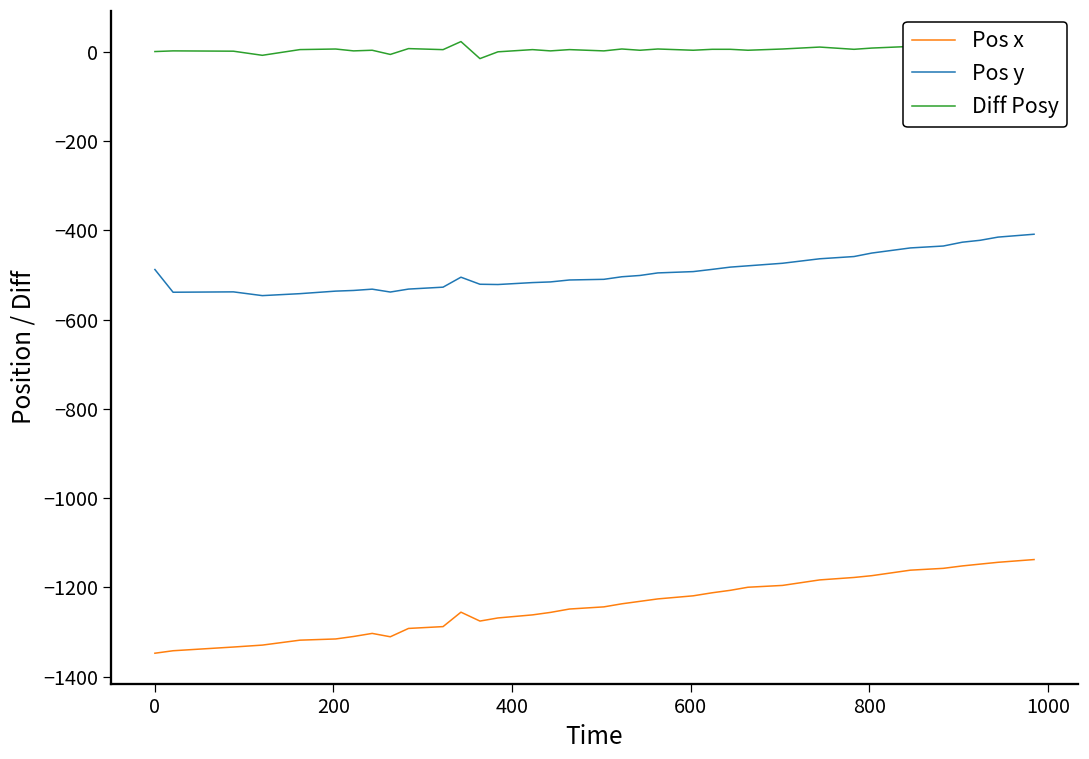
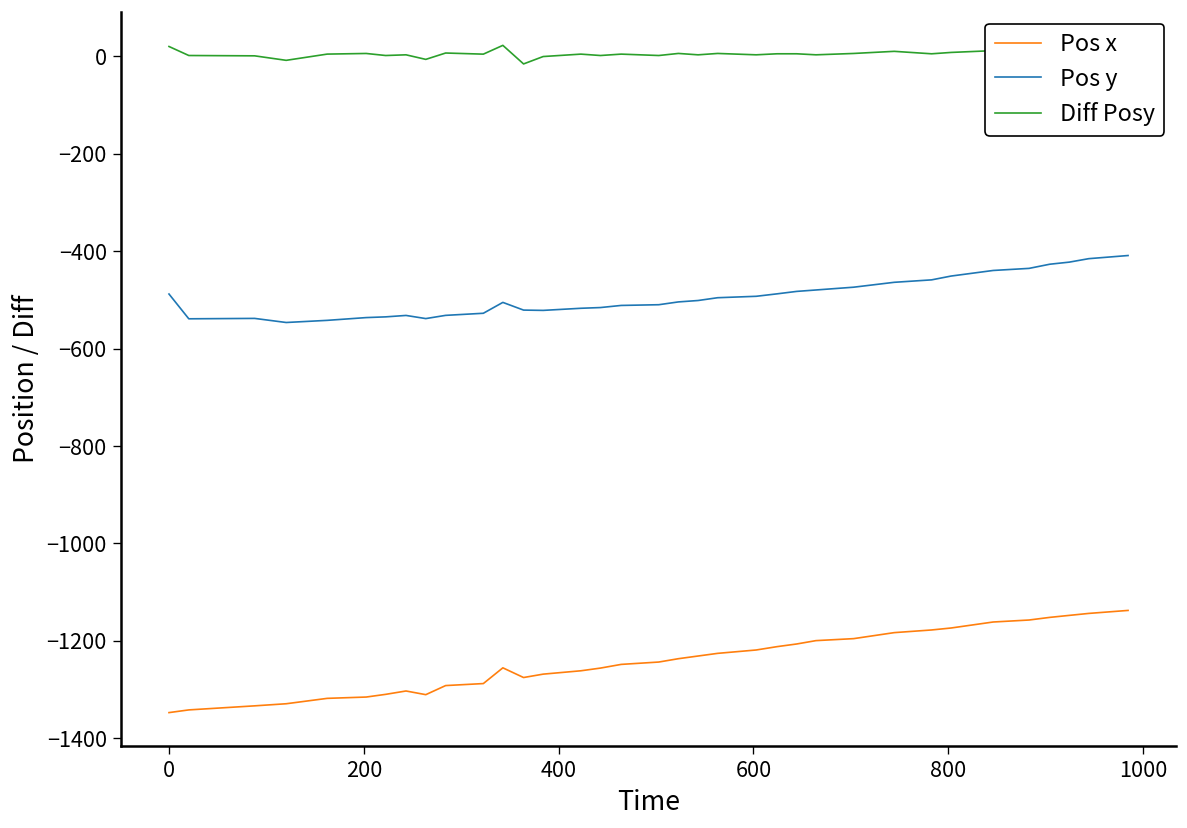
  {
    "Pos x": {
      "0": -1350
    },
    "Pos y": {
      "0": -490
    },
    "Diff Posy": {
-     "0": 0
+     "0": 20
    }
  }
